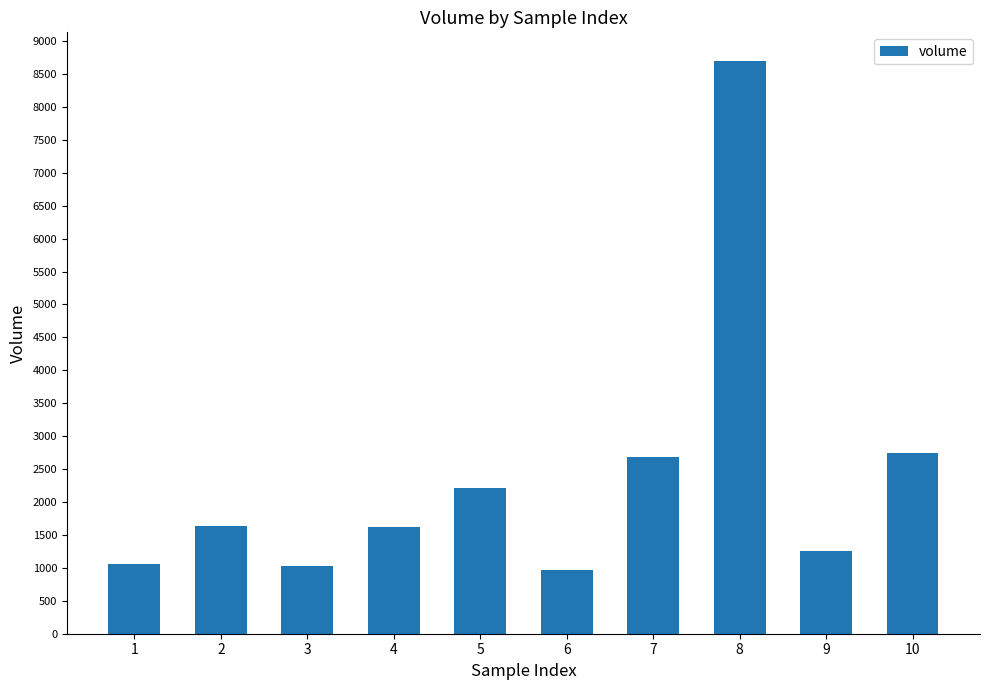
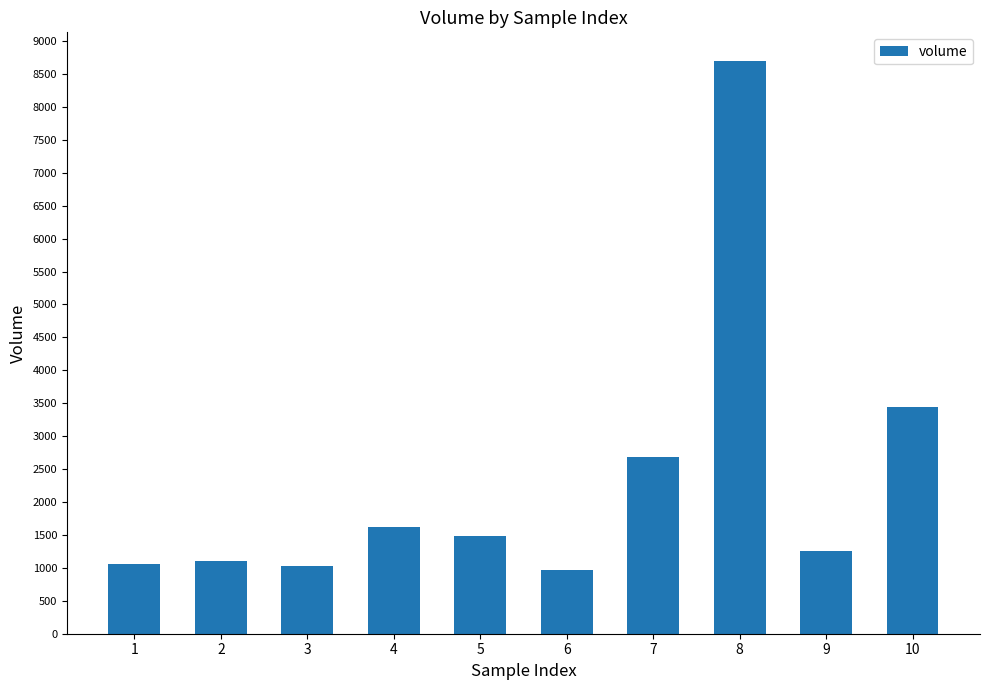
  {
    "1": 1100,
-   "2": 1600,
+   "2": 1100,
    "3": 1000,
    "4": 1600,
-   "5": 2200,
+   "5": 1500,
    "6": 1000,
    "7": 2700,
    "8": 8700,
    "9": 1300,
-   "10": 2700
+   "10": 3400
  }
